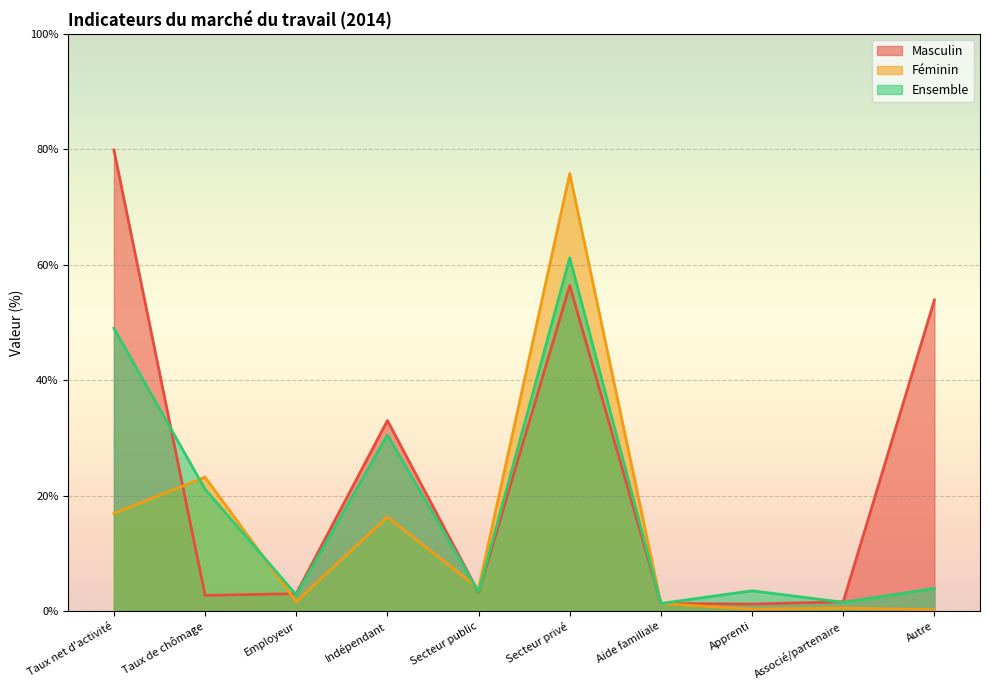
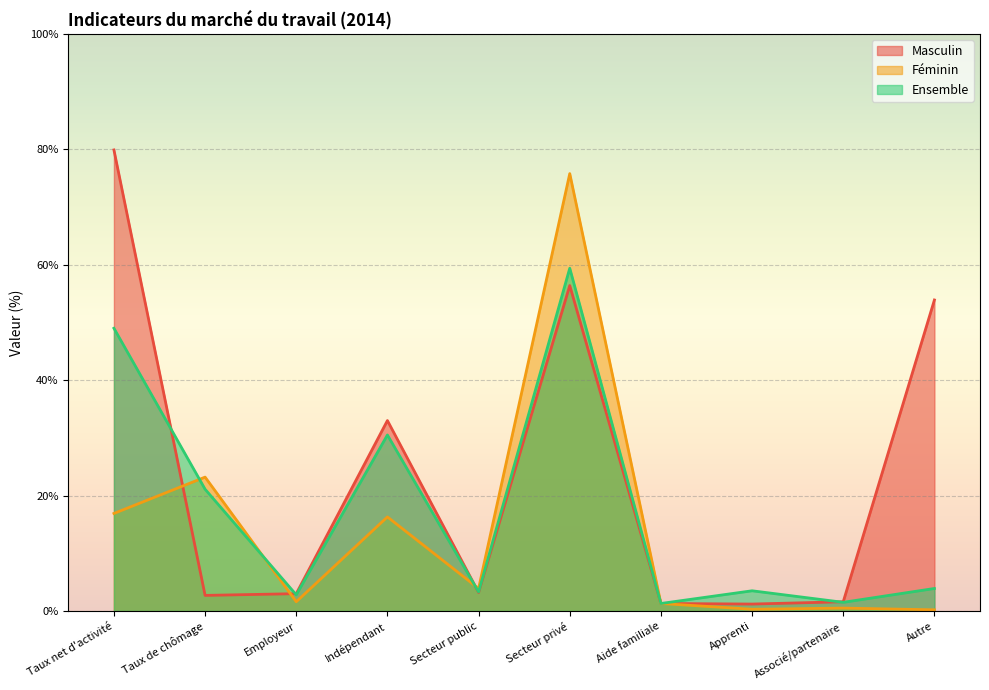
  {
    "Masculin": {
      "Taux net d'activité": "80%",
      "Taux de chômage": "3%",
      "Indépendant": "33%",
      "Secteur privé": "56%",
      "Apprenti": "1%",
      "Autre": "54%"
    },
    "Féminin": {
      "Taux net d'activité": "17%",
      "Taux de chômage": "23%",
      "Employeur": "2%",
      "Indépendant": "16%",
      "Secteur public": "4%",
      "Secteur privé": "76%",
      "Apprenti": "0%",
      "Associé/partenaire": "1%",
      "Autre": "0%"
    },
    "Ensemble": {
      "Taux net d'activité": "49%",
      "Taux de chômage": "21%",
      "Indépendant": "31%",
-     "Secteur privé": "61%",
+     "Secteur privé": "59%",
      "Apprenti": "4%",
      "Autre": "4%"
    }
  }
